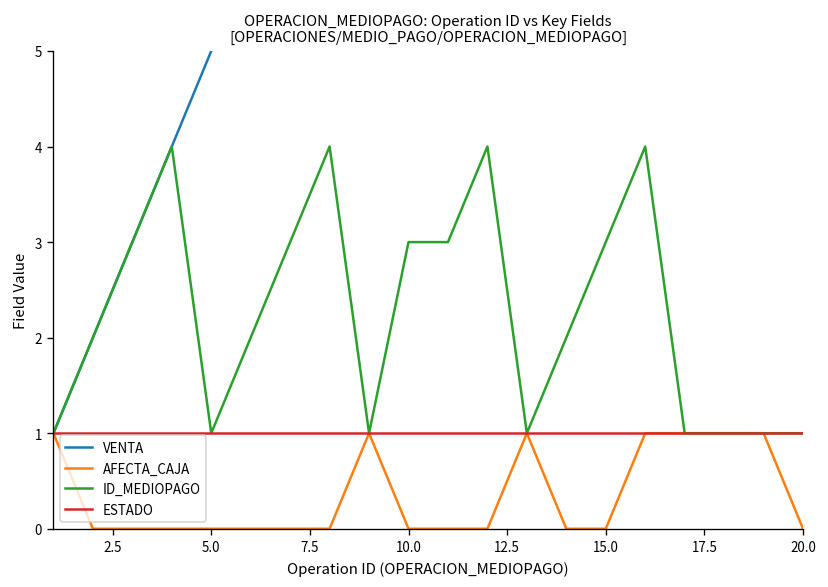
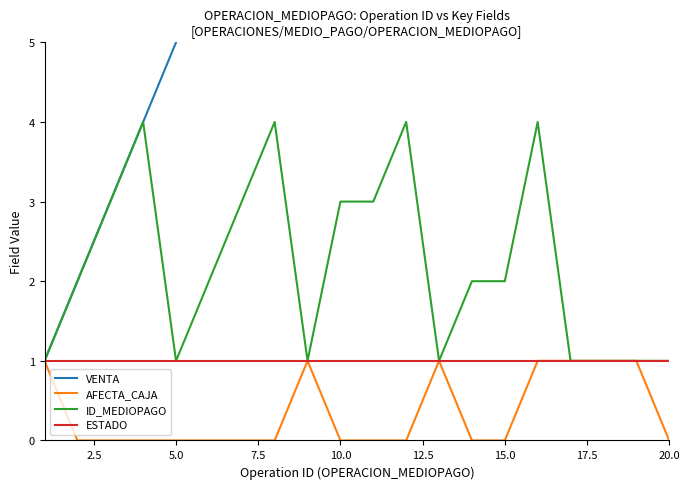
  {
    "VENTA": {
      "5.0": 5
    },
    "AFECTA_CAJA": {
      "5.0": 0,
      "10.0": 0,
      "15.0": 0,
      "20.0": 0
    },
    "ID_MEDIOPAGO": {
      "10.0": 3,
-     "15.0": 3
+     "15.0": 2
    },
    "ESTADO": {
      "10.0": 1,
      "15.0": 1
    }
  }
